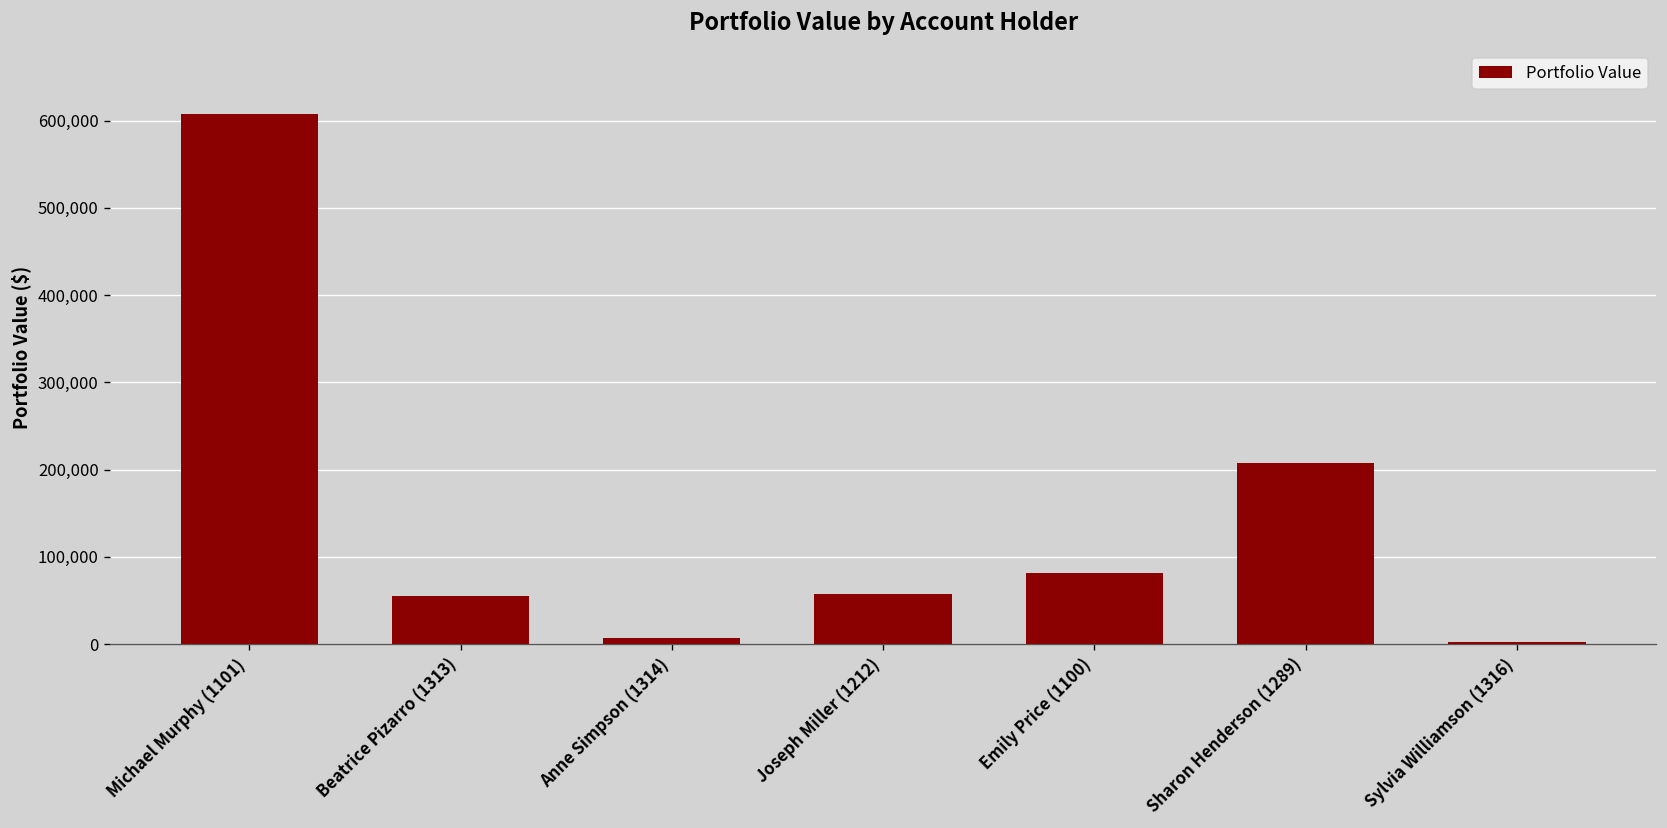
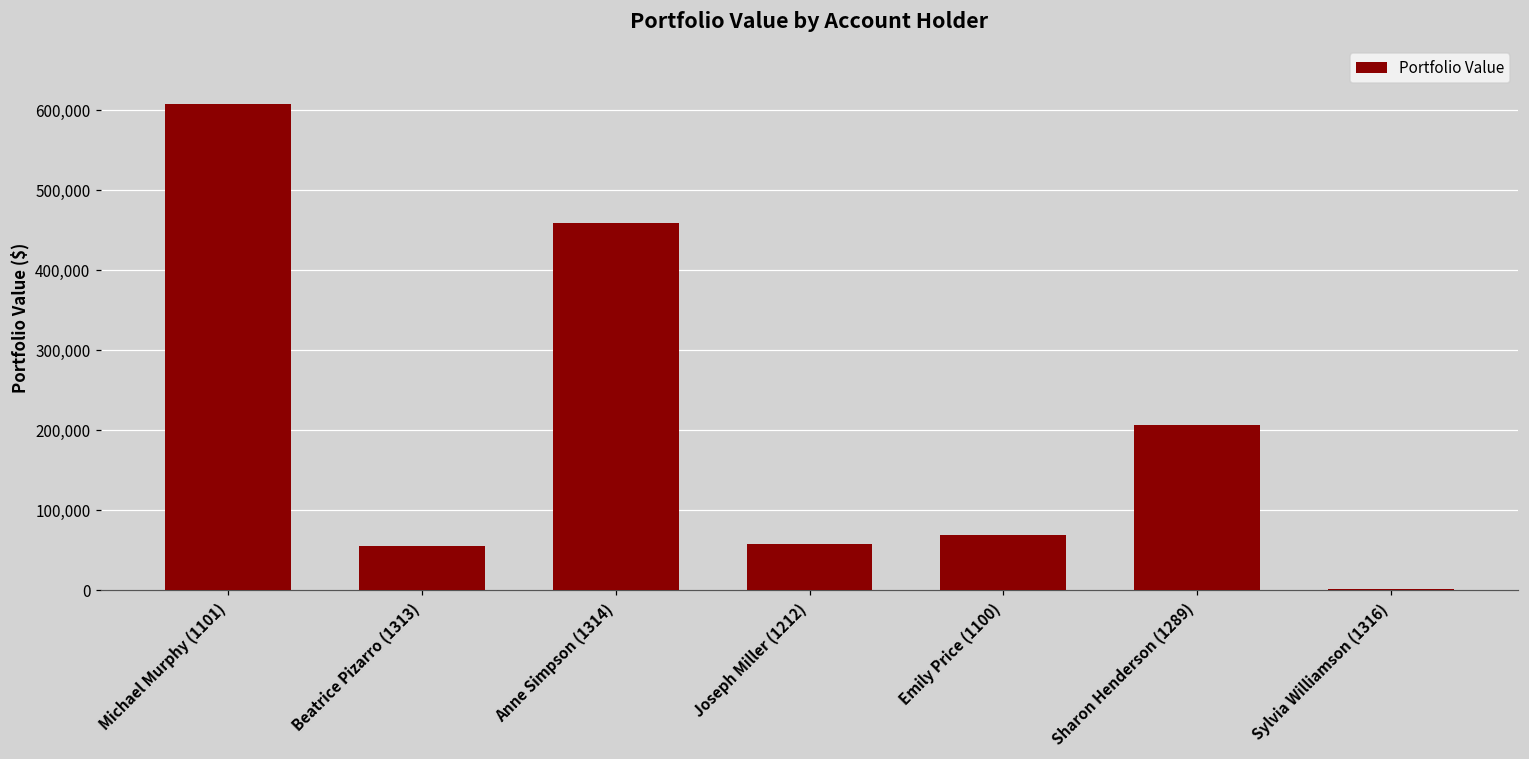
  {
    "Michael Murphy (1101)": "610,000",
    "Beatrice Pizarro (1313)": "60,000",
-   "Anne Simpson (1314)": "10,000",
+   "Anne Simpson (1314)": "460,000",
    "Joseph Miller (1212)": "60,000",
-   "Emily Price (1100)": "80,000",
+   "Emily Price (1100)": "70,000",
    "Sharon Henderson (1289)": "210,000"
  }
